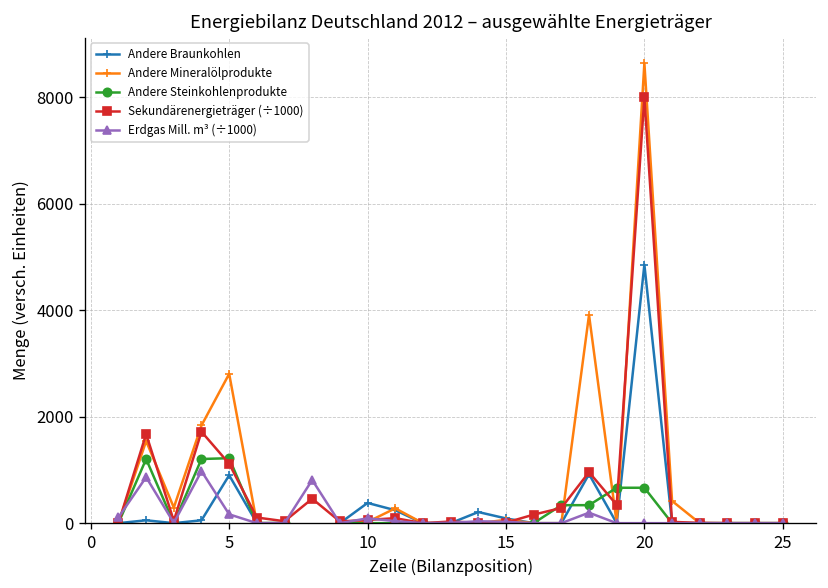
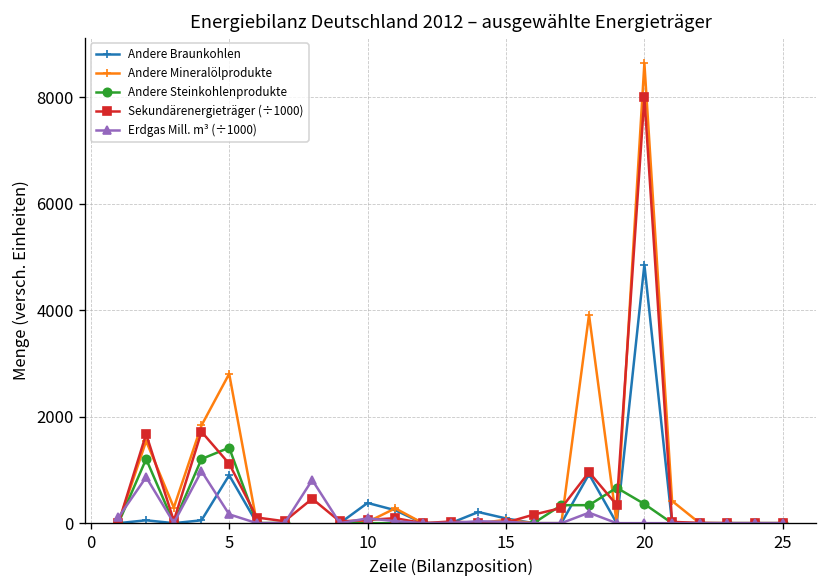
  {
    "Andere Braunkohlen": {
      "5": 900,
      "10": 400,
      "20": 4900
    },
    "Andere Mineralölprodukte": {
      "5": 2800,
      "20": 8600
    },
    "Andere Steinkohlenprodukte": {
-     "5": 1200,
-     "20": 700
+     "5": 1400,
+     "20": 400
    },
    "Sekundärenergieträger (÷1000)": {
      "5": 1100,
      "20": 8000
    },
    "Erdgas Mill. m³ (÷1000)": {
      "5": 200,
      "20": 0
    }
  }
